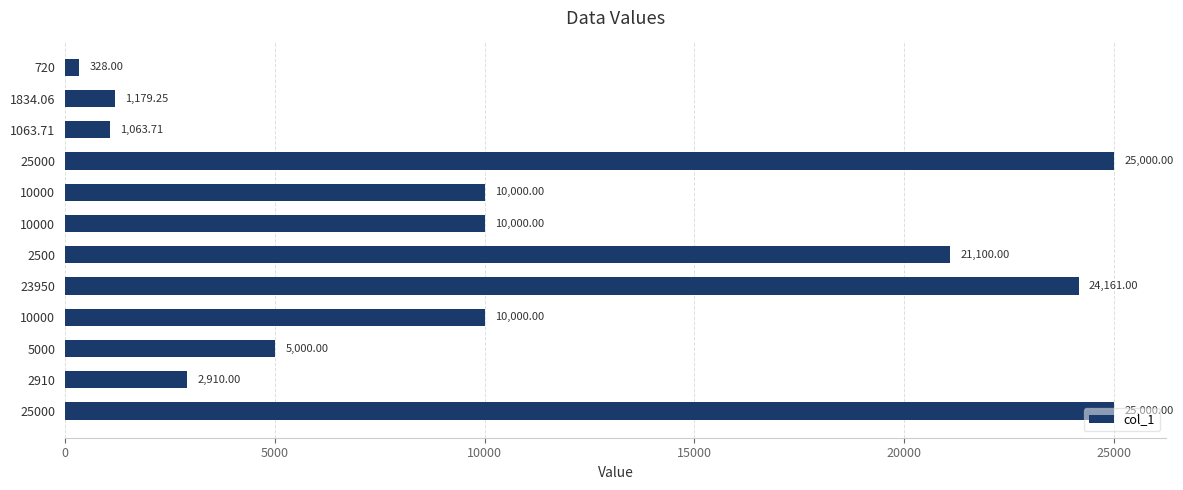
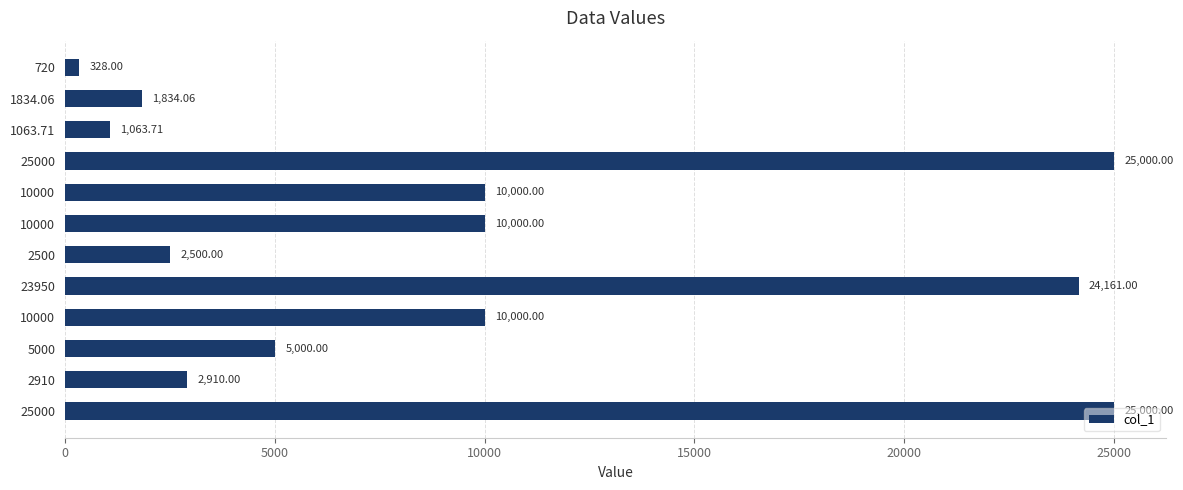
  {
    "720": "328.00",
-   "1834.06": "1,179.25",
+   "1834.06": "1,834.06",
    "1063.71": "1,063.71",
-   "2500": "21,100.00",
+   "2500": "2,500.00",
    "23950": "24,161.00",
    "5000": "5,000.00",
    "2910": "2,910.00"
  }
